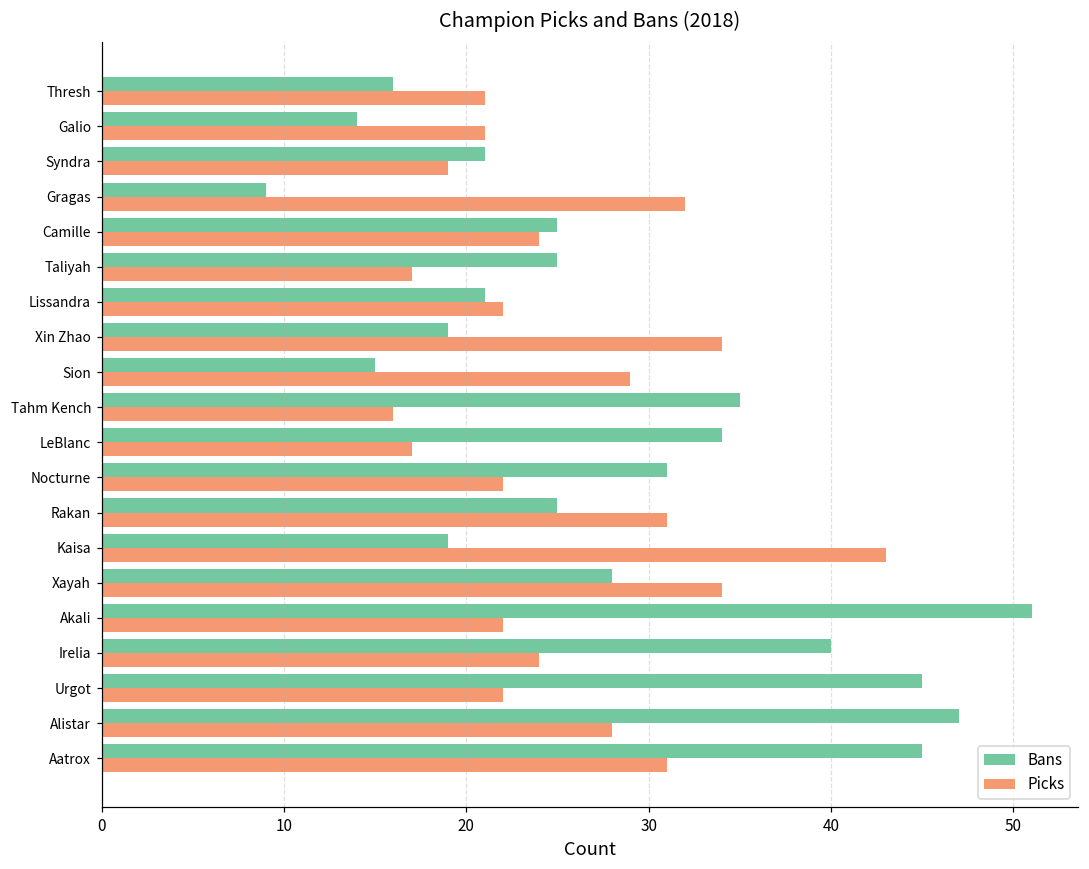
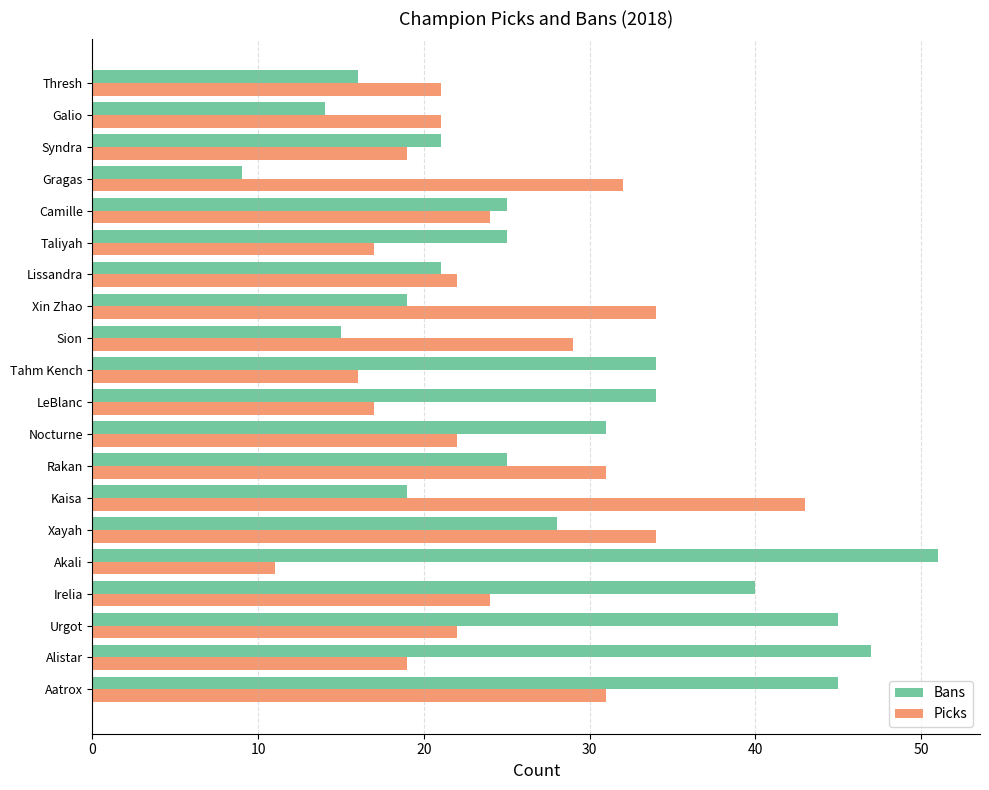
  {
    "Bans": {
      "Thresh": 16,
      "Galio": 14,
      "Syndra": 21,
      "Gragas": 9,
      "Camille": 25,
      "Taliyah": 25,
      "Lissandra": 21,
      "Xin Zhao": 19,
      "Sion": 15,
-     "Tahm Kench": 35,
+     "Tahm Kench": 34,
      "LeBlanc": 34,
      "Nocturne": 31,
      "Rakan": 25,
      "Kaisa": 19,
      "Xayah": 28,
      "Akali": 51,
      "Irelia": 40,
      "Urgot": 45,
      "Alistar": 47,
      "Aatrox": 45
    },
    "Picks": {
      "Thresh": 21,
      "Galio": 21,
      "Syndra": 19,
      "Gragas": 32,
      "Camille": 24,
      "Taliyah": 17,
      "Lissandra": 22,
      "Xin Zhao": 34,
      "Sion": 29,
      "Tahm Kench": 16,
      "LeBlanc": 17,
      "Nocturne": 22,
      "Rakan": 31,
      "Kaisa": 43,
      "Xayah": 34,
-     "Akali": 22,
+     "Akali": 11,
      "Irelia": 24,
      "Urgot": 22,
-     "Alistar": 28,
+     "Alistar": 19,
      "Aatrox": 31
    }
  }
